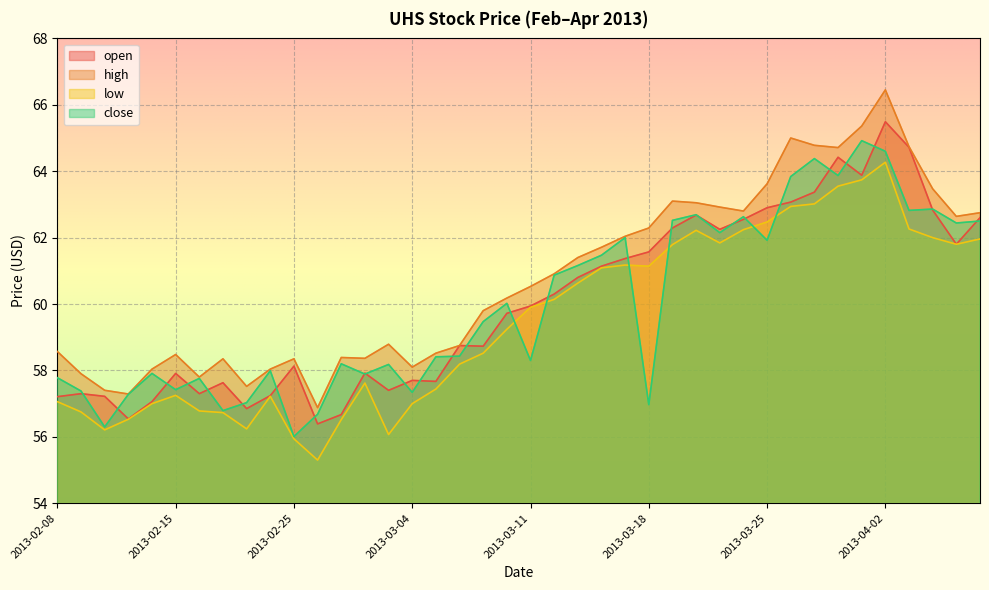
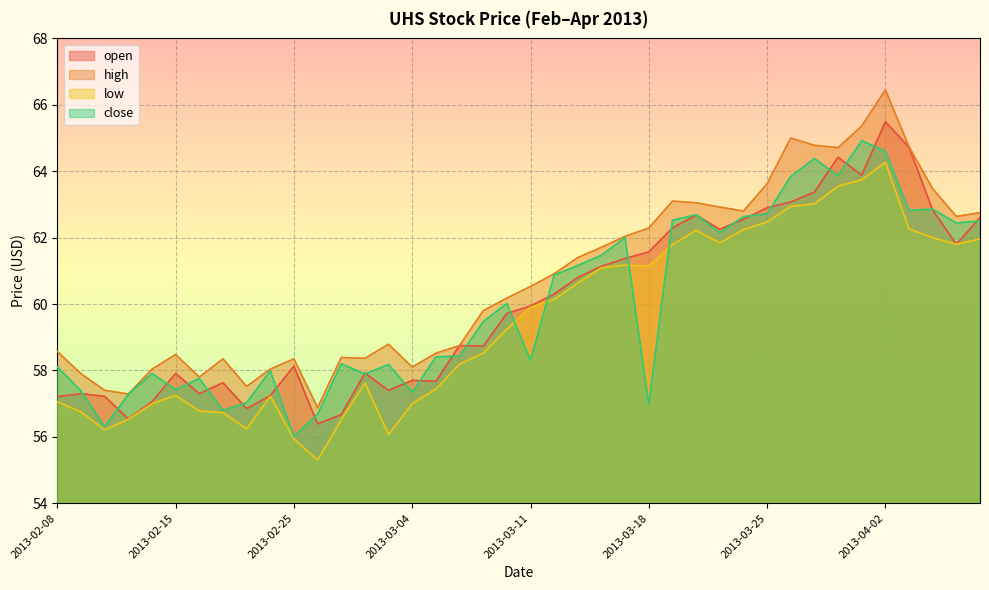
  {
    "close": {
-     "2013-02-08": 57.8,
+     "2013-02-08": 58.1,
      "2013-02-15": 57.4,
      "2013-03-04": 57.3,
      "2013-03-11": 58.3,
      "2013-03-18": 57.0,
-     "2013-03-25": 61.9,
+     "2013-03-25": 62.7,
      "2013-04-02": 64.6
    }
  }
